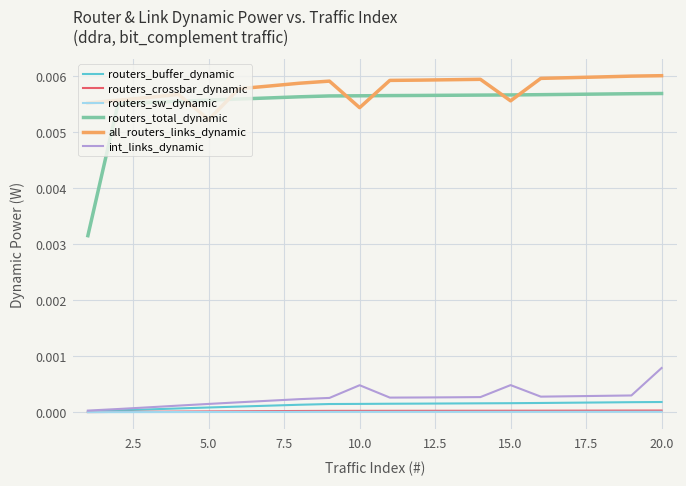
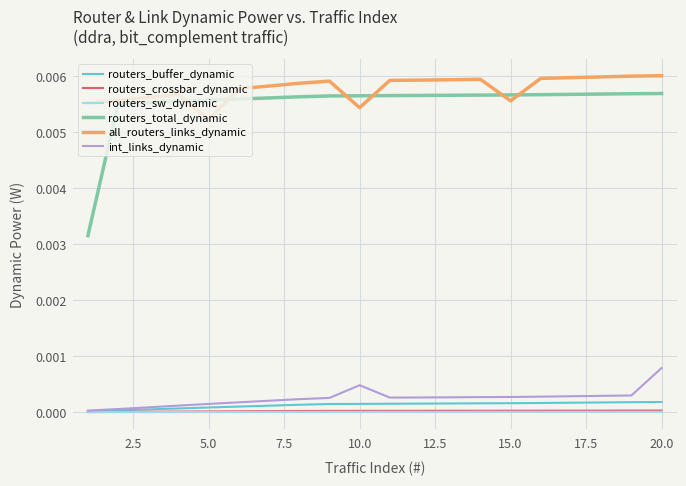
  {
    "all_routers_links_dynamic": {
      "10.0": 0.0054,
      "15.0": 0.0056,
      "20.0": 0.0060
    },
    "int_links_dynamic": {
      "5.0": 0.0001,
      "10.0": 0.0005,
-     "15.0": 0.0005,
+     "15.0": 0.0003,
      "20.0": 0.0008
    }
  }
